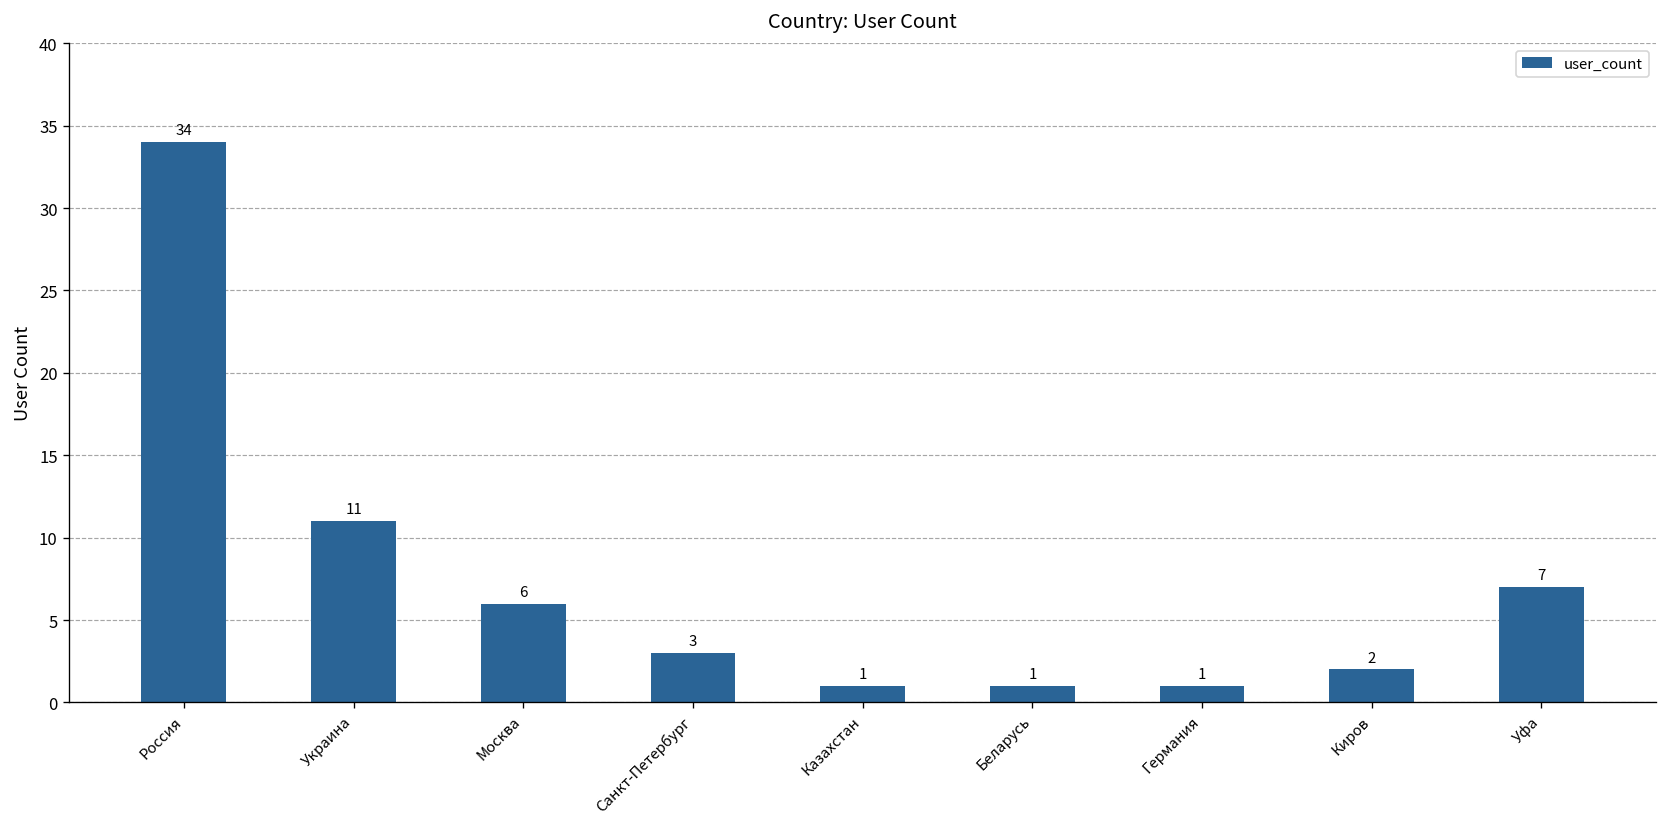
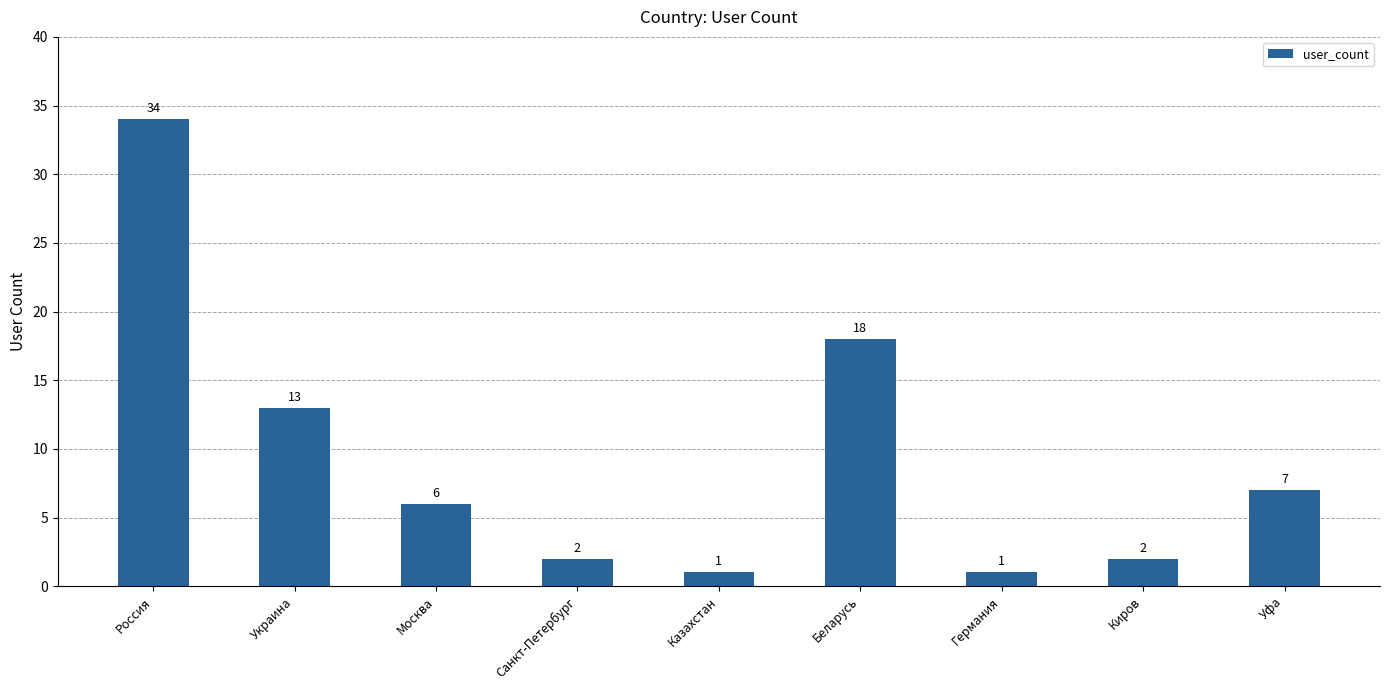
  {
    "Россия": 34,
-   "Украина": 11,
+   "Украина": 13,
    "Москва": 6,
-   "Санкт-Петербург": 3,
+   "Санкт-Петербург": 2,
    "Казахстан": 1,
-   "Беларусь": 1,
+   "Беларусь": 18,
    "Германия": 1,
    "Киров": 2,
    "Уфа": 7
  }
